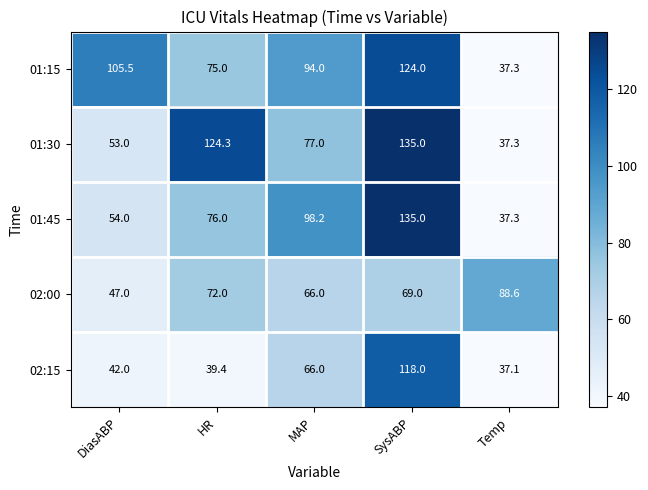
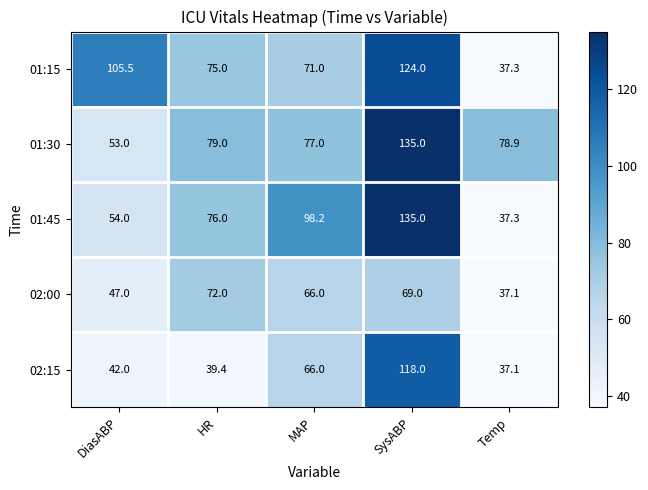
  {
    "01:15": {
      "DiasABP": 105.5,
      "HR": 75.0,
-     "MAP": 94.0,
+     "MAP": 71.0,
      "SysABP": 124.0,
      "Temp": 37.3
    },
    "01:30": {
      "DiasABP": 53.0,
-     "HR": 124.3,
+     "HR": 79.0,
      "MAP": 77.0,
      "SysABP": 135.0,
-     "Temp": 37.3
+     "Temp": 78.9
    },
    "01:45": {
      "DiasABP": 54.0,
      "HR": 76.0,
      "MAP": 98.2,
      "SysABP": 135.0,
      "Temp": 37.3
    },
    "02:00": {
      "DiasABP": 47.0,
      "HR": 72.0,
      "MAP": 66.0,
      "SysABP": 69.0,
-     "Temp": 88.6
+     "Temp": 37.1
    },
    "02:15": {
      "DiasABP": 42.0,
      "HR": 39.4,
      "MAP": 66.0,
      "SysABP": 118.0,
      "Temp": 37.1
    }
  }
